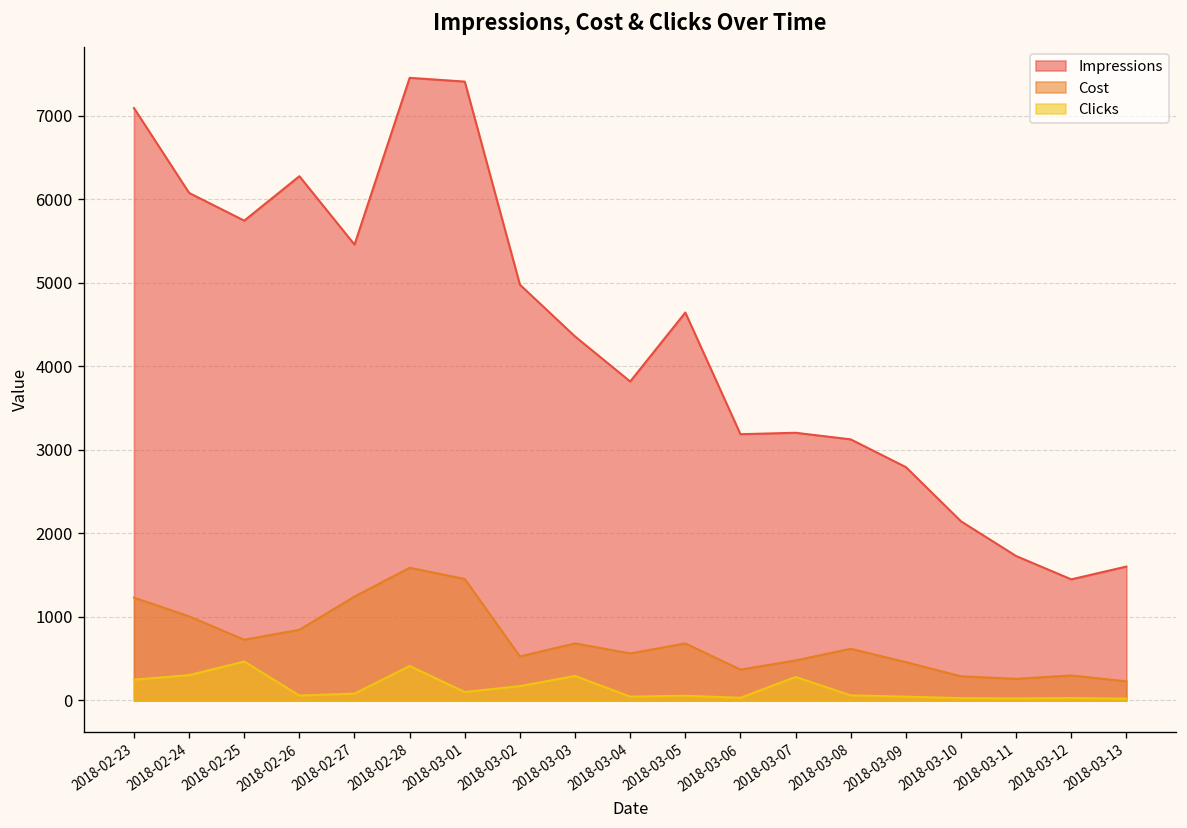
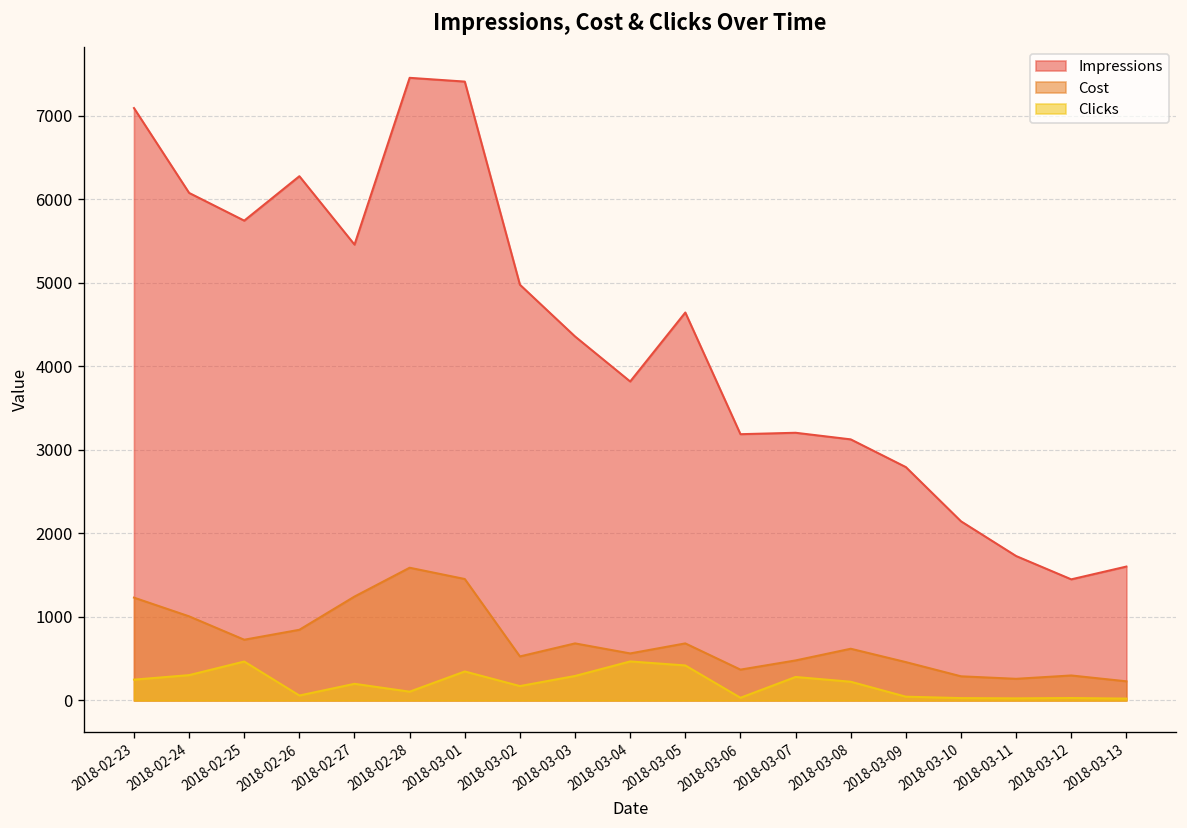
  {
    "Clicks": {
      "2018-02-23": 300,
      "2018-02-24": 300,
      "2018-02-25": 500,
      "2018-02-26": 100,
-     "2018-02-27": 100,
-     "2018-02-28": 400,
-     "2018-03-01": 100,
+     "2018-02-27": 200,
+     "2018-02-28": 100,
+     "2018-03-01": 300,
      "2018-03-02": 200,
      "2018-03-03": 300,
-     "2018-03-04": 0,
-     "2018-03-05": 100,
+     "2018-03-04": 500,
+     "2018-03-05": 400,
      "2018-03-06": 0,
      "2018-03-07": 300,
-     "2018-03-08": 100,
+     "2018-03-08": 200,
      "2018-03-09": 0,
      "2018-03-10": 0,
      "2018-03-11": 0,
      "2018-03-12": 0,
      "2018-03-13": 0
    }
  }
